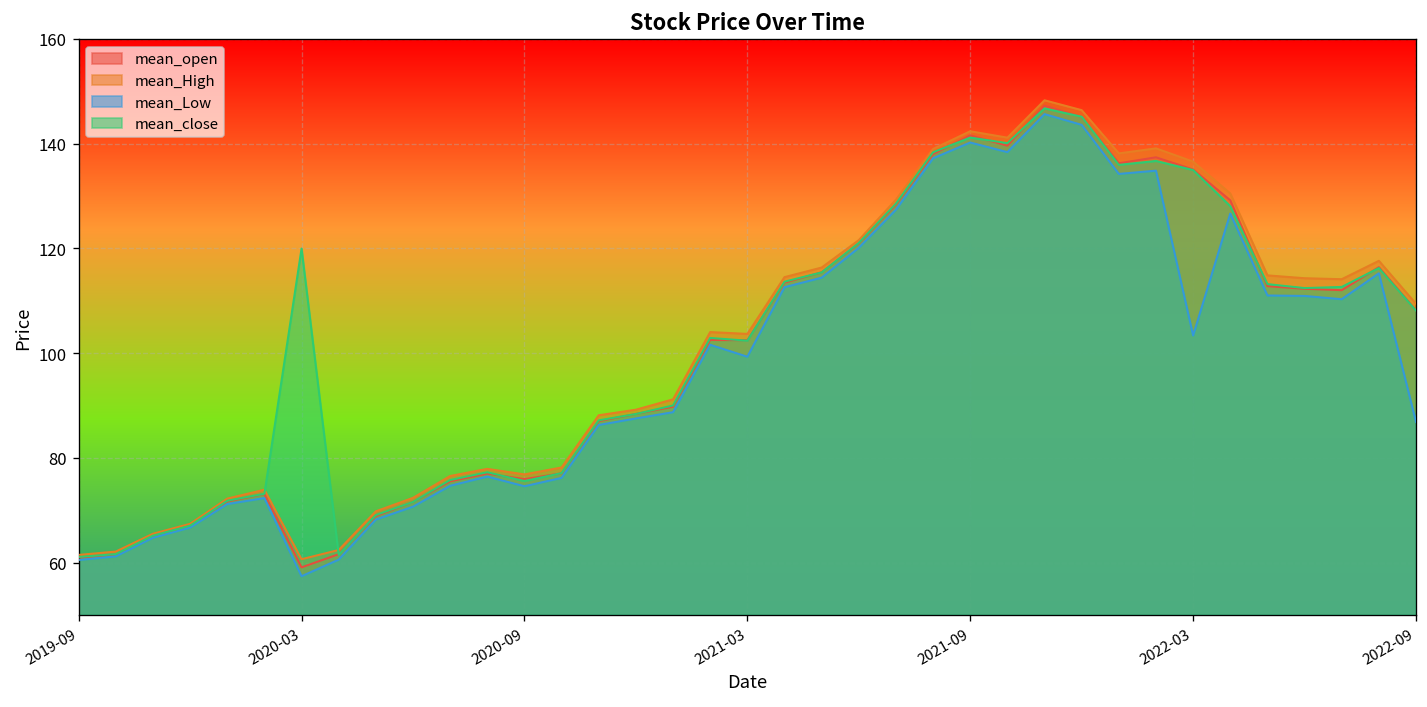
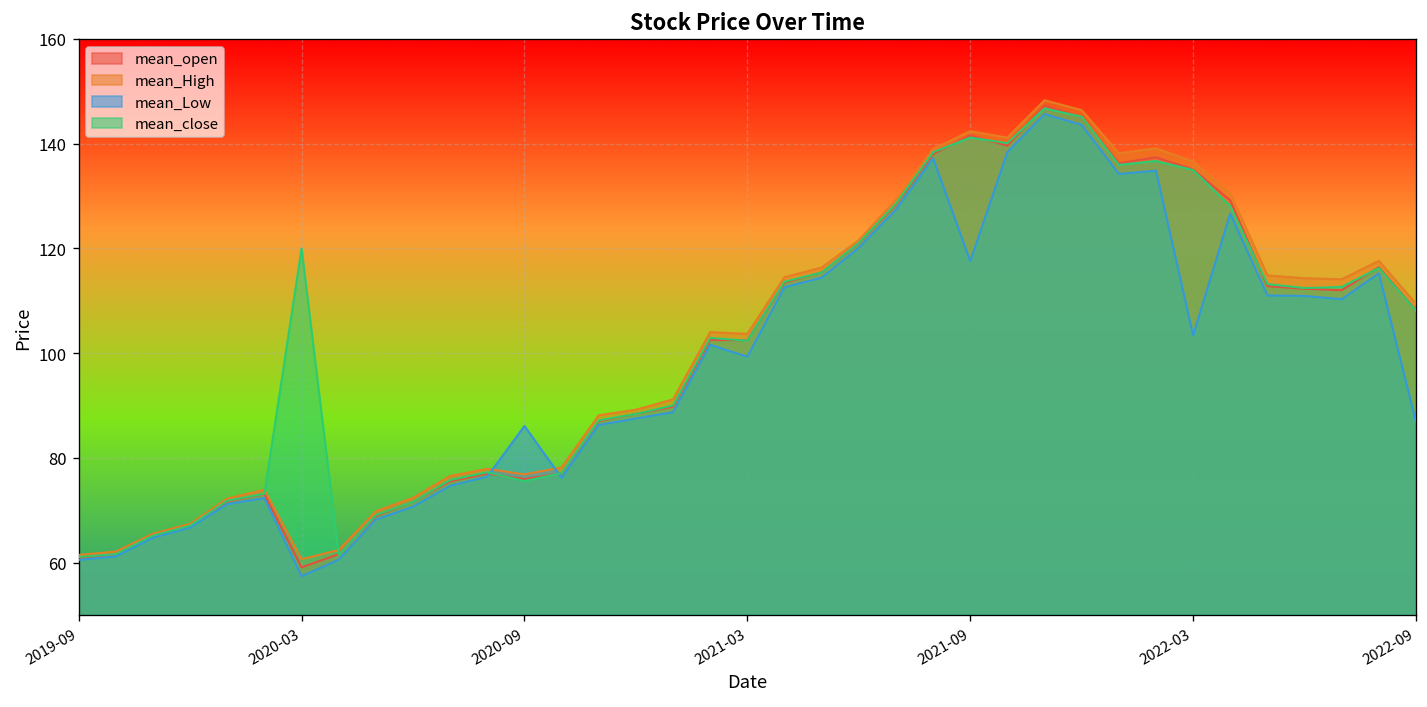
  {
    "mean_Low": {
      "2020-03": 57,
-     "2020-09": 75,
+     "2020-09": 86,
      "2021-03": 99,
-     "2021-09": 140,
+     "2021-09": 118,
      "2022-03": 103,
      "2022-09": 87
    },
    "mean_close": {
      "2020-03": 120
    }
  }
